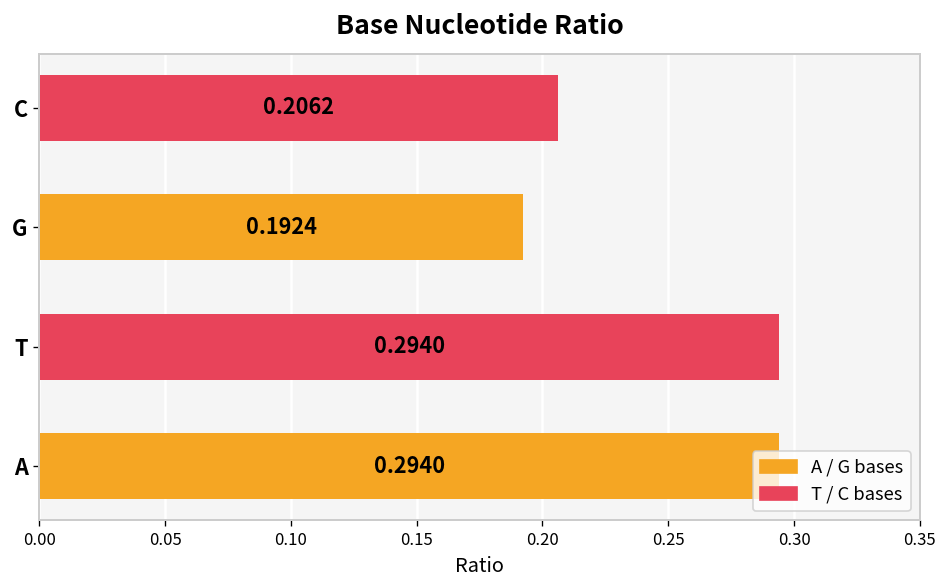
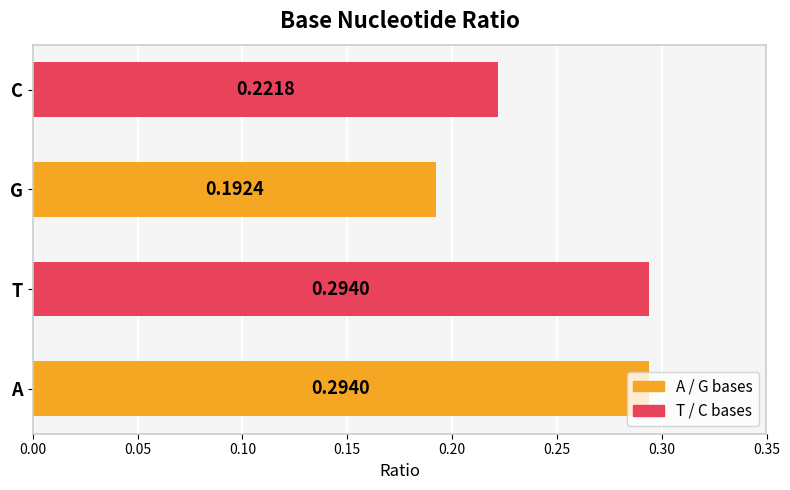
  {
-   "C": 0.2062,
+   "C": 0.2218,
    "G": 0.1924,
    "T": 0.2940
  }
